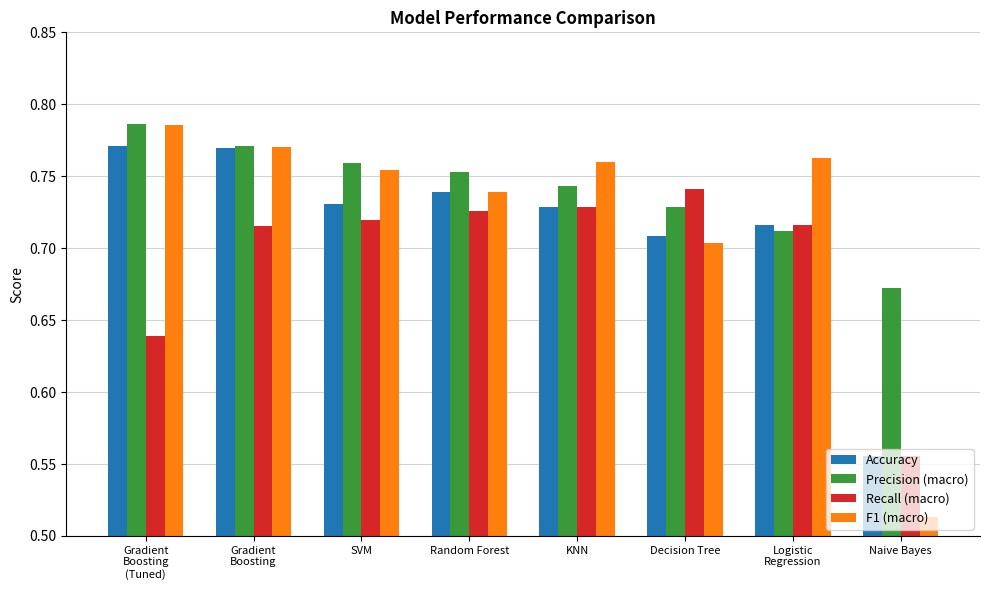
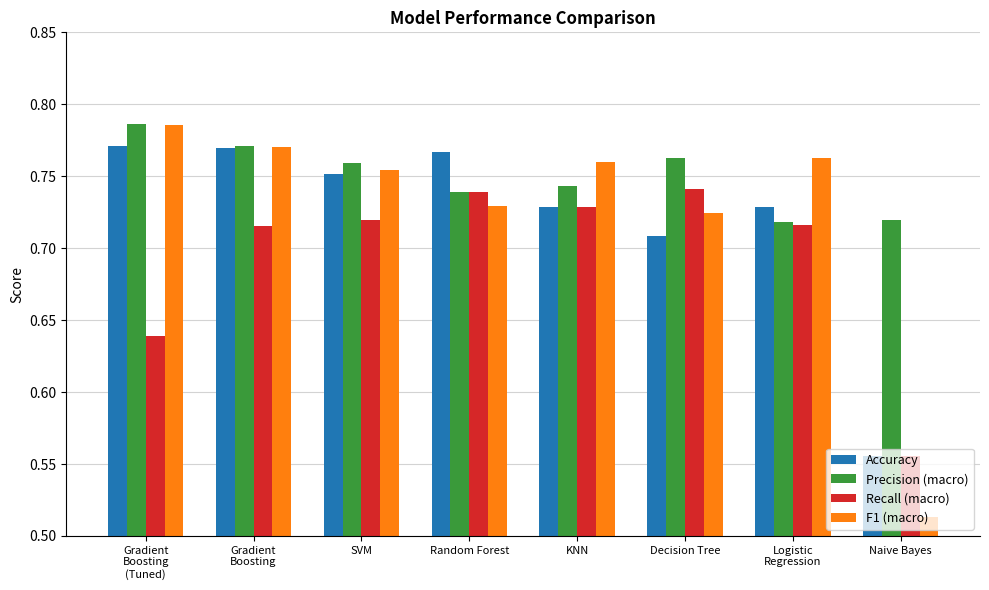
  {
    "Accuracy": {
      "Gradient Boosting (Tuned)": 0.771,
      "Gradient Boosting": 0.770,
-     "SVM": 0.731,
-     "Random Forest": 0.739,
+     "SVM": 0.752,
+     "Random Forest": 0.767,
      "KNN": 0.729,
      "Decision Tree": 0.708,
-     "Logistic Regression": 0.716
+     "Logistic Regression": 0.729
    },
    "Precision (macro)": {
      "Gradient Boosting (Tuned)": 0.786,
      "Gradient Boosting": 0.771,
      "SVM": 0.759,
-     "Random Forest": 0.753,
+     "Random Forest": 0.739,
      "KNN": 0.743,
-     "Decision Tree": 0.729,
-     "Logistic Regression": 0.712,
-     "Naive Bayes": 0.673
+     "Decision Tree": 0.762,
+     "Logistic Regression": 0.719,
+     "Naive Bayes": 0.720
    },
    "Recall (macro)": {
      "Gradient Boosting (Tuned)": 0.639,
      "Gradient Boosting": 0.715,
      "SVM": 0.720,
-     "Random Forest": 0.726,
+     "Random Forest": 0.739,
      "KNN": 0.729,
      "Decision Tree": 0.741,
      "Logistic Regression": 0.716
    },
    "F1 (macro)": {
      "Gradient Boosting (Tuned)": 0.785,
      "Gradient Boosting": 0.770,
      "SVM": 0.754,
-     "Random Forest": 0.739,
+     "Random Forest": 0.729,
      "KNN": 0.760,
-     "Decision Tree": 0.704,
+     "Decision Tree": 0.725,
      "Logistic Regression": 0.763
    }
  }
